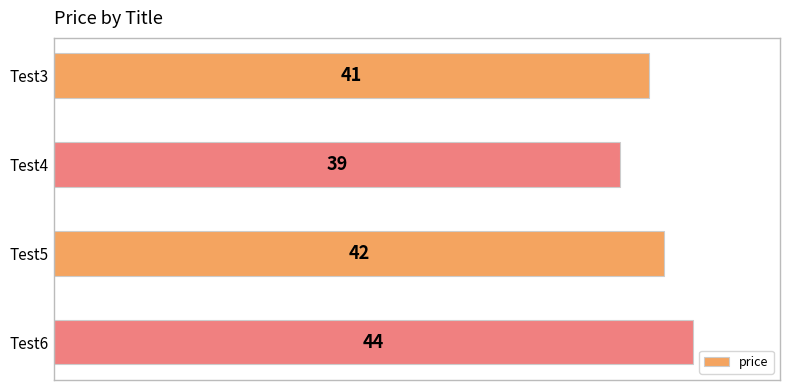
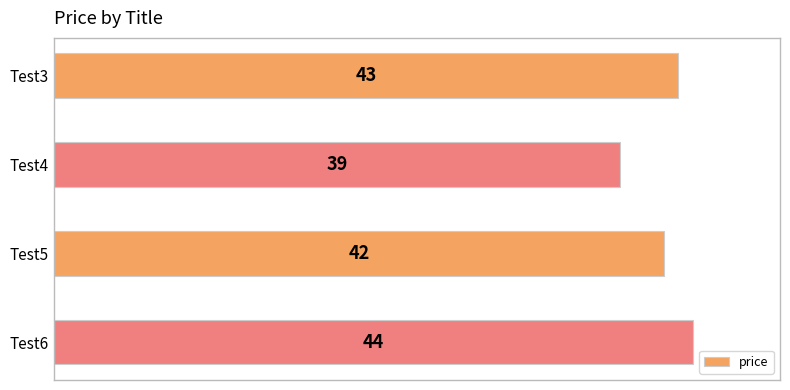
  {
-   "Test3": 41,
+   "Test3": 43,
    "Test4": 39,
    "Test5": 42,
    "Test6": 44
  }
